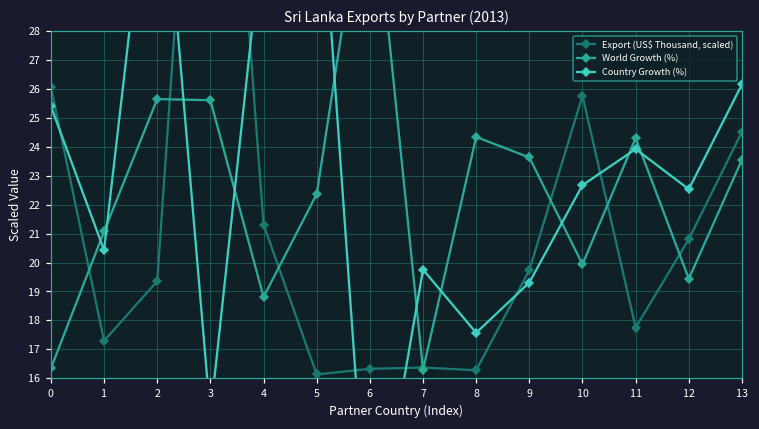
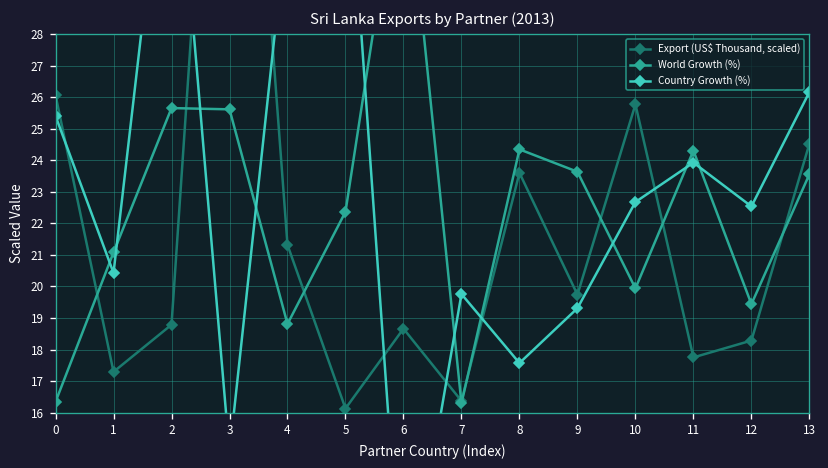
  {
    "Export (US$ Thousand, scaled)": {
      "0": 26.1,
      "1": 17.3,
-     "2": 19.4,
+     "2": 18.8,
      "4": 21.3,
      "5": 16.1,
-     "6": 16.3,
-     "8": 16.3,
+     "6": 18.7,
+     "8": 23.6,
      "9": 19.7,
      "10": 25.8,
      "11": 17.8,
-     "12": 20.8,
+     "12": 18.3,
      "13": 24.5
    }
  }
